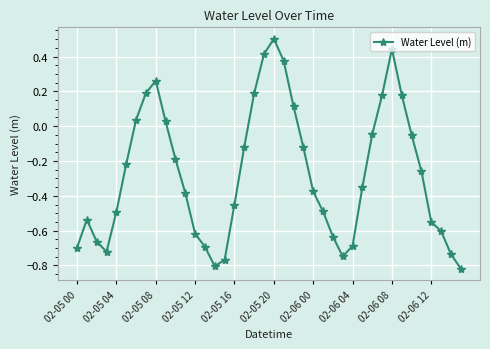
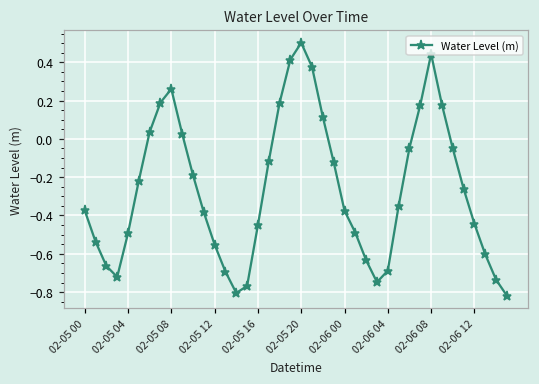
  {
-   "02-05 00": -0.70,
+   "02-05 00": -0.37,
    "02-05 04": -0.49,
    "02-05 08": 0.26,
-   "02-05 12": -0.62,
+   "02-05 12": -0.55,
    "02-05 16": -0.45,
    "02-05 20": 0.50,
    "02-06 00": -0.38,
    "02-06 04": -0.69,
-   "02-06 12": -0.55
+   "02-06 12": -0.44
  }
